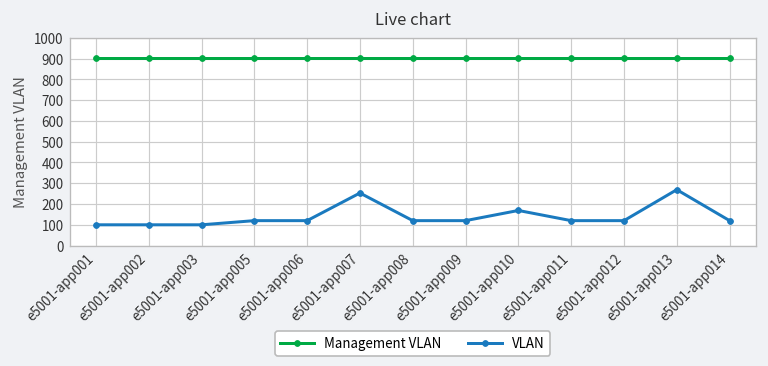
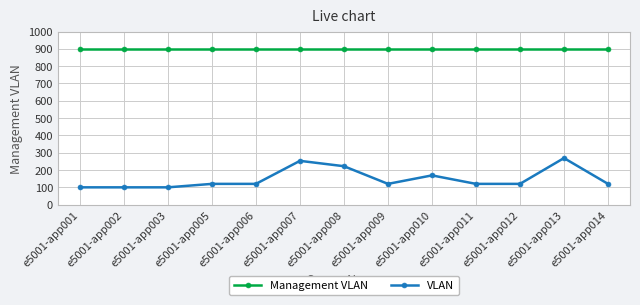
  {
    "Management VLAN": {
      "e5001-app001": 900,
      "e5001-app002": 900,
      "e5001-app003": 900,
      "e5001-app005": 900,
      "e5001-app006": 900,
      "e5001-app007": 900,
      "e5001-app008": 900,
      "e5001-app009": 900,
      "e5001-app010": 900,
      "e5001-app011": 900,
      "e5001-app012": 900,
      "e5001-app013": 900,
      "e5001-app014": 900
    },
    "VLAN": {
      "e5001-app001": 100,
      "e5001-app002": 100,
      "e5001-app003": 100,
      "e5001-app005": 120,
      "e5001-app006": 120,
      "e5001-app007": 250,
-     "e5001-app008": 120,
+     "e5001-app008": 220,
      "e5001-app009": 120,
      "e5001-app010": 170,
      "e5001-app011": 120,
      "e5001-app012": 120,
      "e5001-app013": 270,
      "e5001-app014": 120
    }
  }
